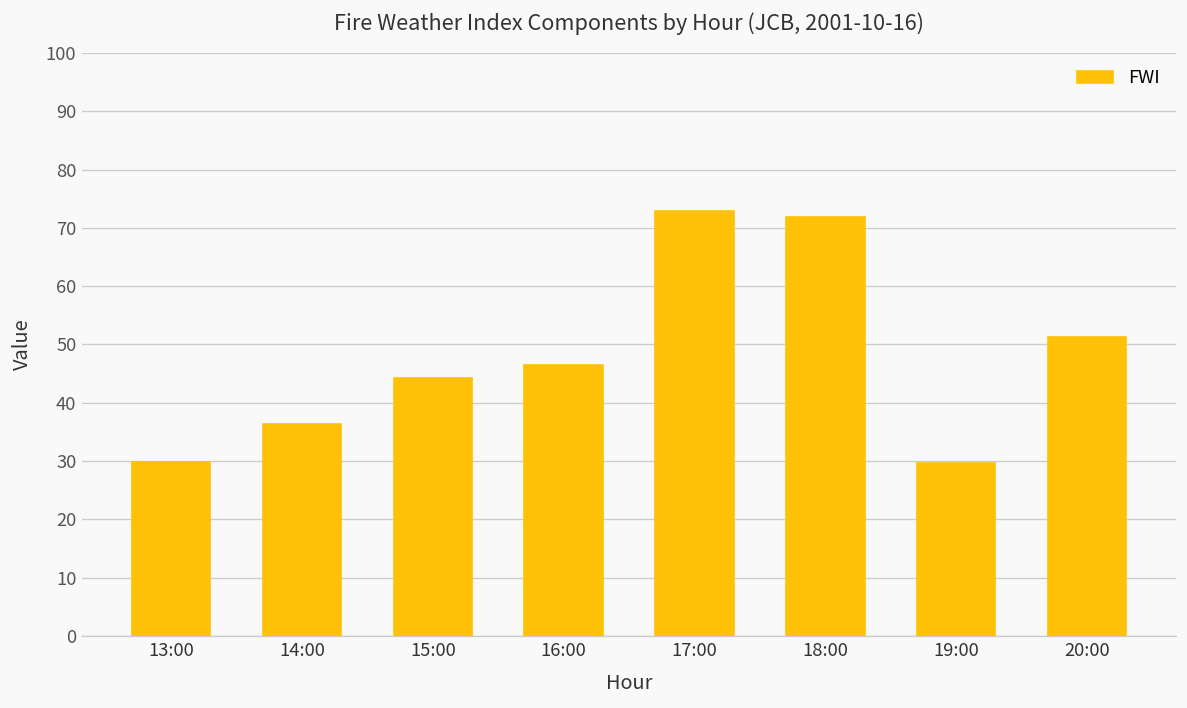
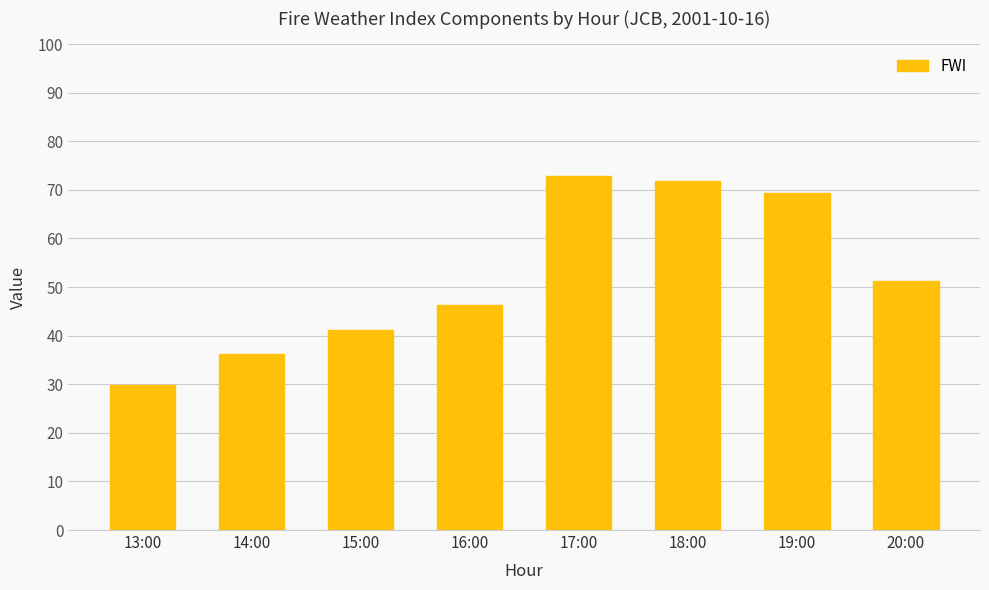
  {
    "13:00": 30,
    "14:00": 36,
-   "15:00": 44,
+   "15:00": 41,
    "16:00": 46,
    "17:00": 73,
    "18:00": 72,
-   "19:00": 30,
+   "19:00": 69,
    "20:00": 51
  }
